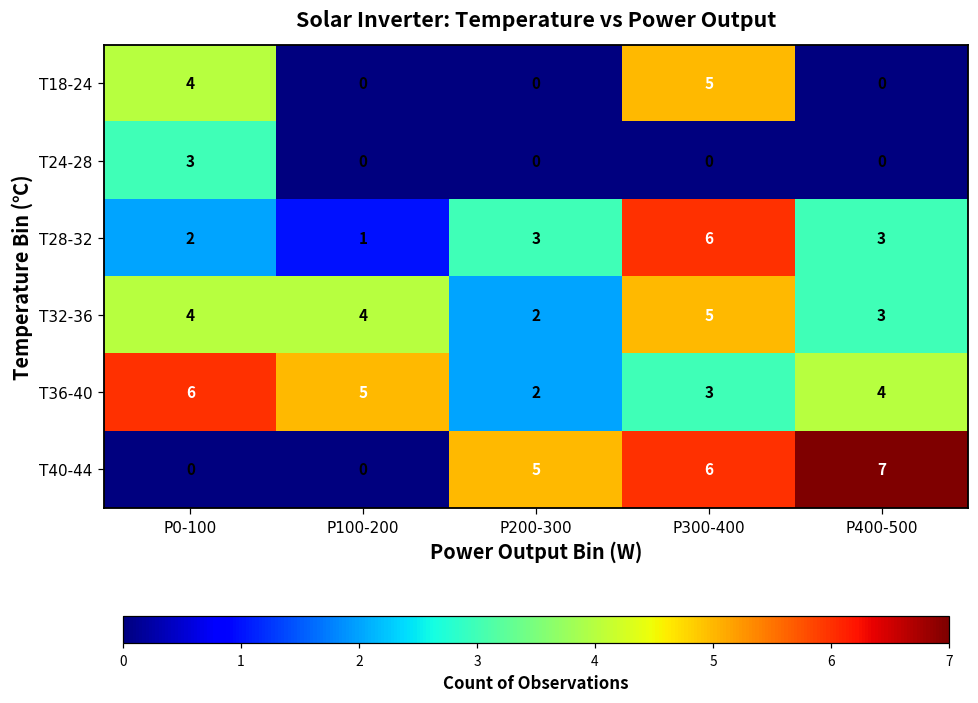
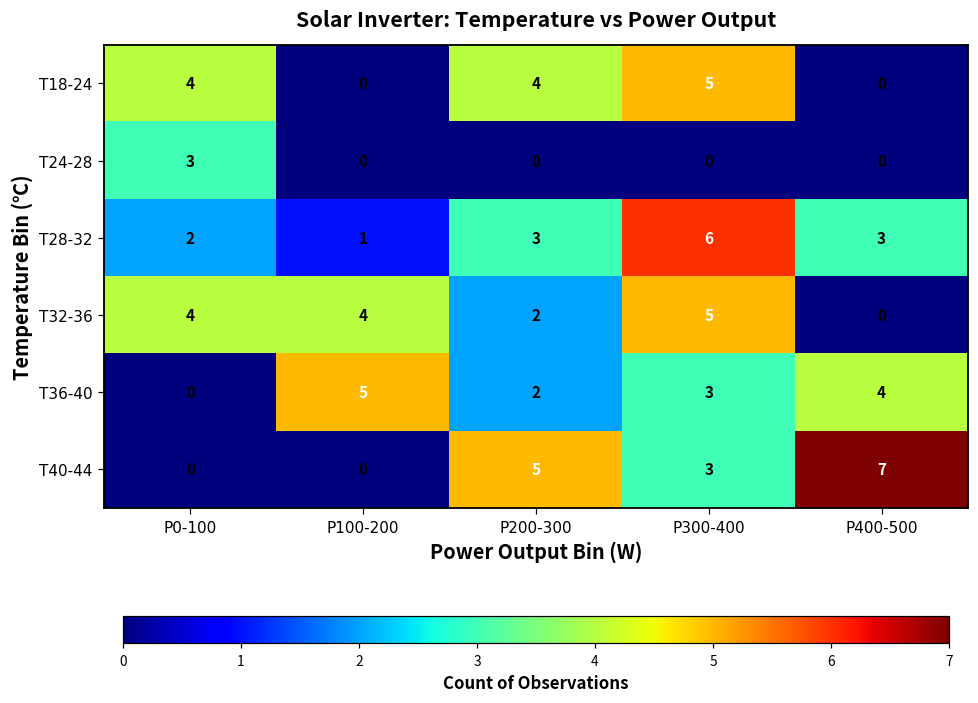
  {
    "T18-24": {
      "P0-100": 4,
      "P100-200": 0,
-     "P200-300": 0,
+     "P200-300": 4,
      "P300-400": 5,
      "P400-500": 0
    },
    "T24-28": {
      "P0-100": 3,
      "P100-200": 0,
      "P200-300": 0,
      "P300-400": 0,
      "P400-500": 0
    },
    "T28-32": {
      "P0-100": 2,
      "P100-200": 1,
      "P200-300": 3,
      "P300-400": 6,
      "P400-500": 3
    },
    "T32-36": {
      "P0-100": 4,
      "P100-200": 4,
      "P200-300": 2,
      "P300-400": 5,
-     "P400-500": 3
+     "P400-500": 0
    },
    "T36-40": {
-     "P0-100": 6,
+     "P0-100": 0,
      "P100-200": 5,
      "P200-300": 2,
      "P300-400": 3,
      "P400-500": 4
    },
    "T40-44": {
      "P0-100": 0,
      "P100-200": 0,
      "P200-300": 5,
-     "P300-400": 6,
+     "P300-400": 3,
      "P400-500": 7
    }
  }
